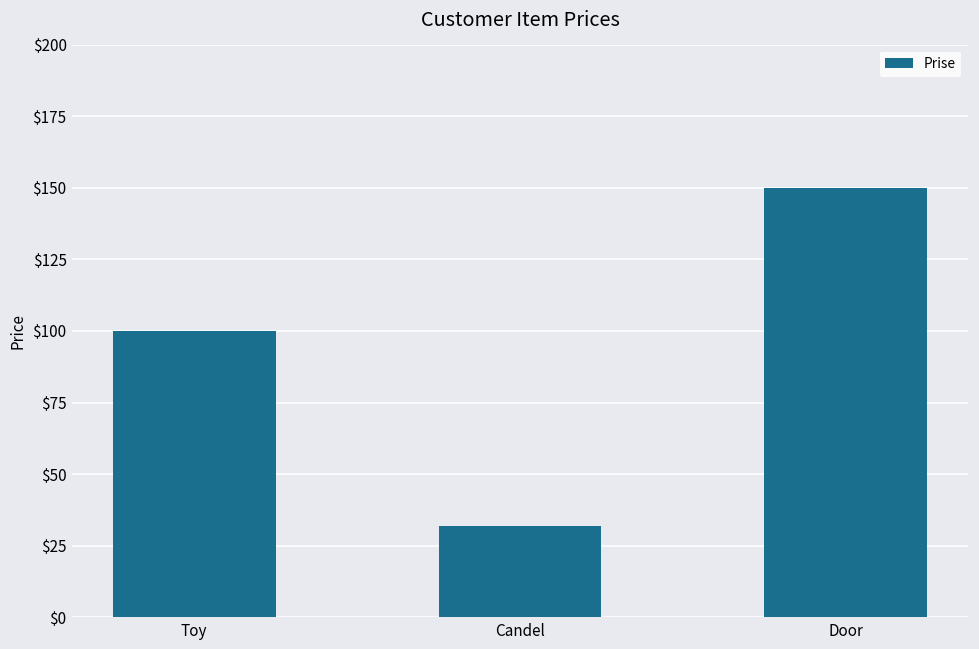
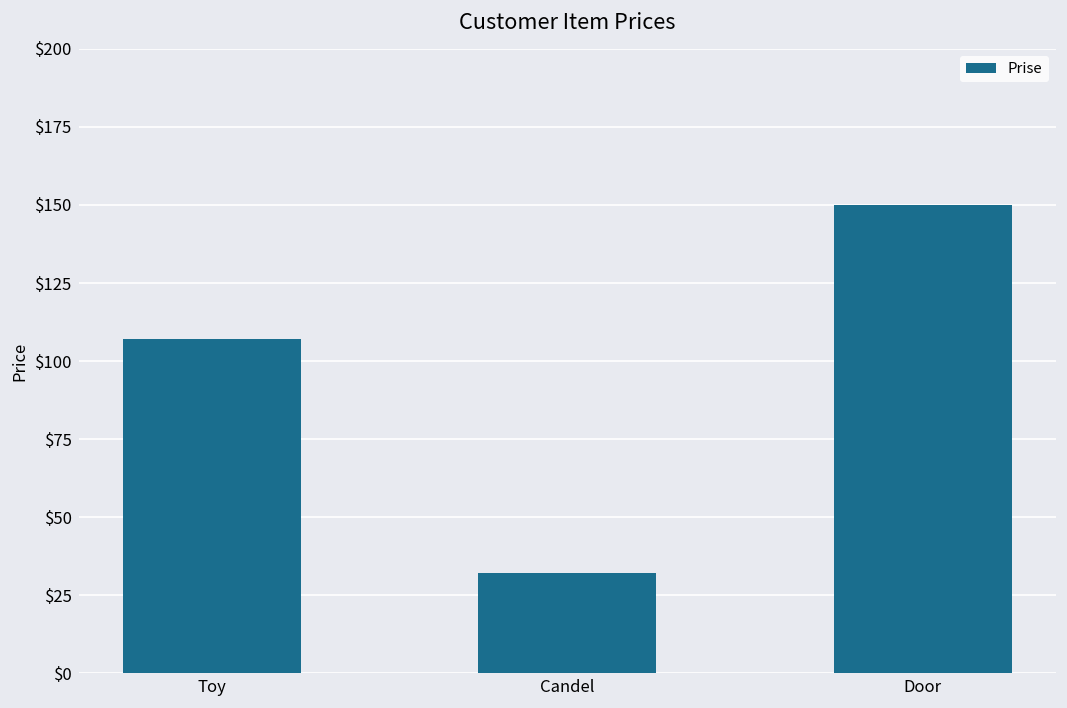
  {
-   "Toy": "$100",
+   "Toy": "$107",
    "Candel": "$32",
    "Door": "$150"
  }
